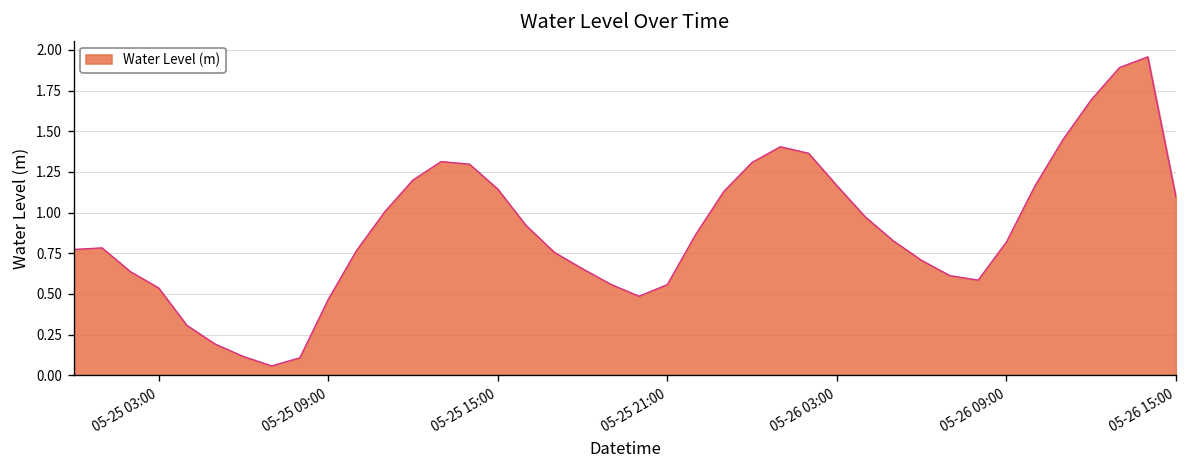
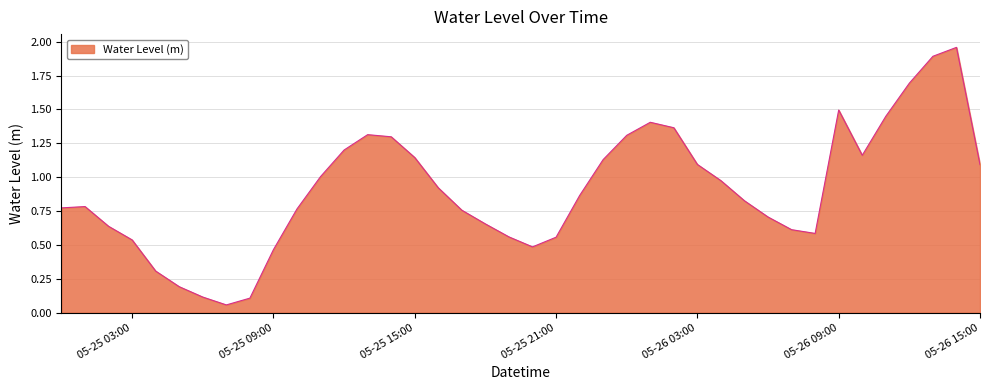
  {
    "05-25 03:00": 0.54,
    "05-25 09:00": 0.46,
    "05-25 15:00": 1.14,
    "05-25 21:00": 0.56,
-   "05-26 03:00": 1.17,
-   "05-26 09:00": 0.82,
+   "05-26 03:00": 1.09,
+   "05-26 09:00": 1.50,
    "05-26 15:00": 1.09
  }
